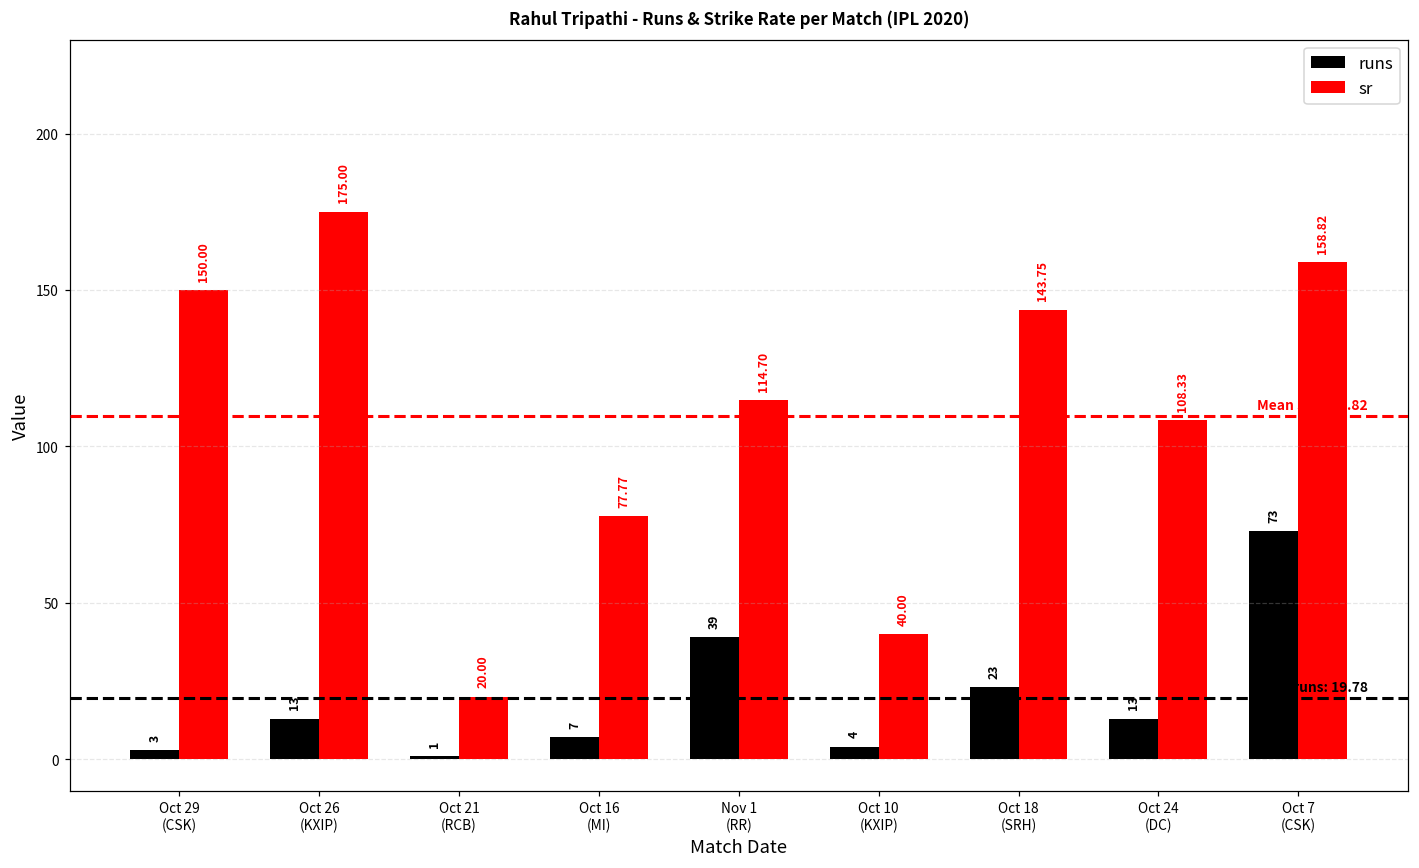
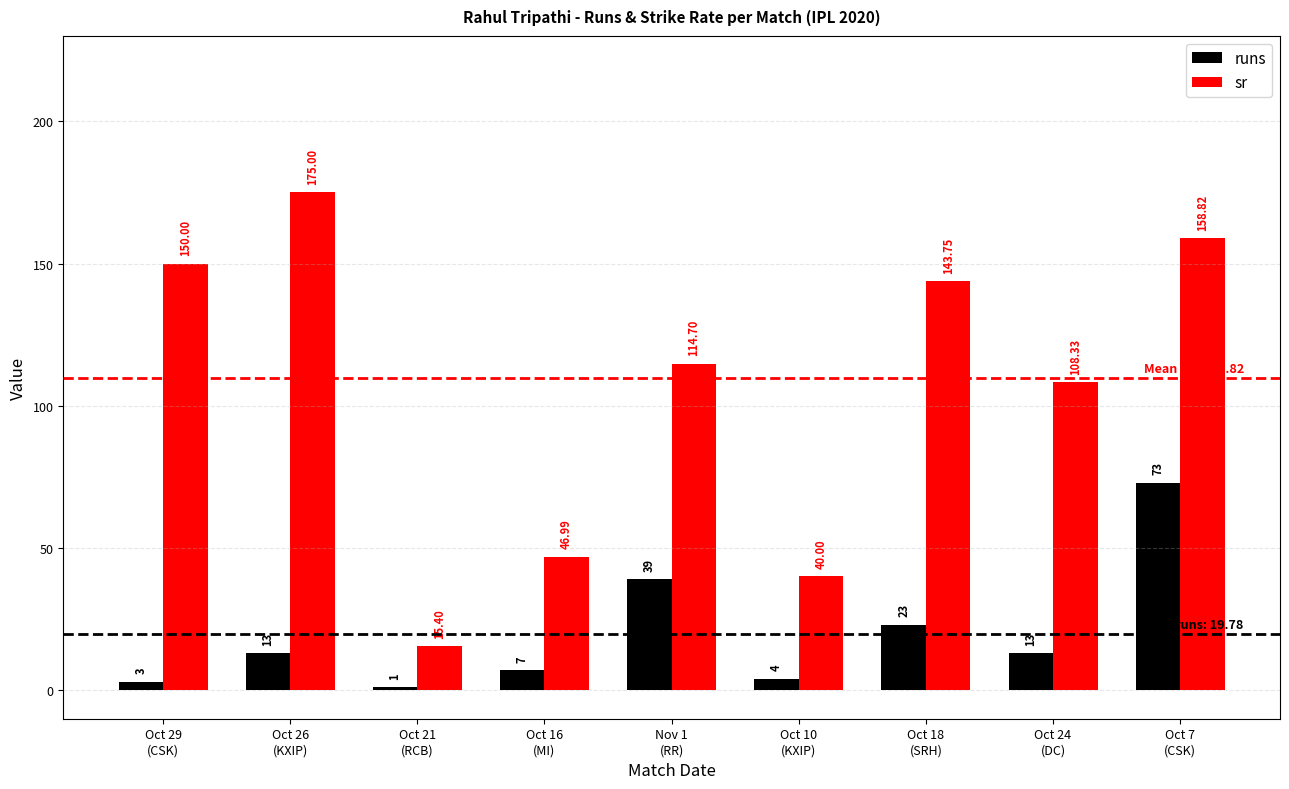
  {
    "runs": {
      "Oct 29 (CSK)": 3,
      "Oct 26 (KXIP)": 13,
      "Oct 21 (RCB)": 1,
      "Oct 16 (MI)": 7,
      "Nov 1 (RR)": 39,
      "Oct 10 (KXIP)": 4,
      "Oct 18 (SRH)": 23,
      "Oct 24 (DC)": 13,
      "Oct 7 (CSK)": 73
    },
    "sr": {
      "Oct 29 (CSK)": 150.00,
      "Oct 26 (KXIP)": 175.00,
-     "Oct 21 (RCB)": 20.00,
-     "Oct 16 (MI)": 77.77,
+     "Oct 21 (RCB)": 15.40,
+     "Oct 16 (MI)": 46.99,
      "Nov 1 (RR)": 114.70,
      "Oct 10 (KXIP)": 40.00,
      "Oct 18 (SRH)": 143.75,
      "Oct 24 (DC)": 108.33,
      "Oct 7 (CSK)": 158.82
    }
  }
